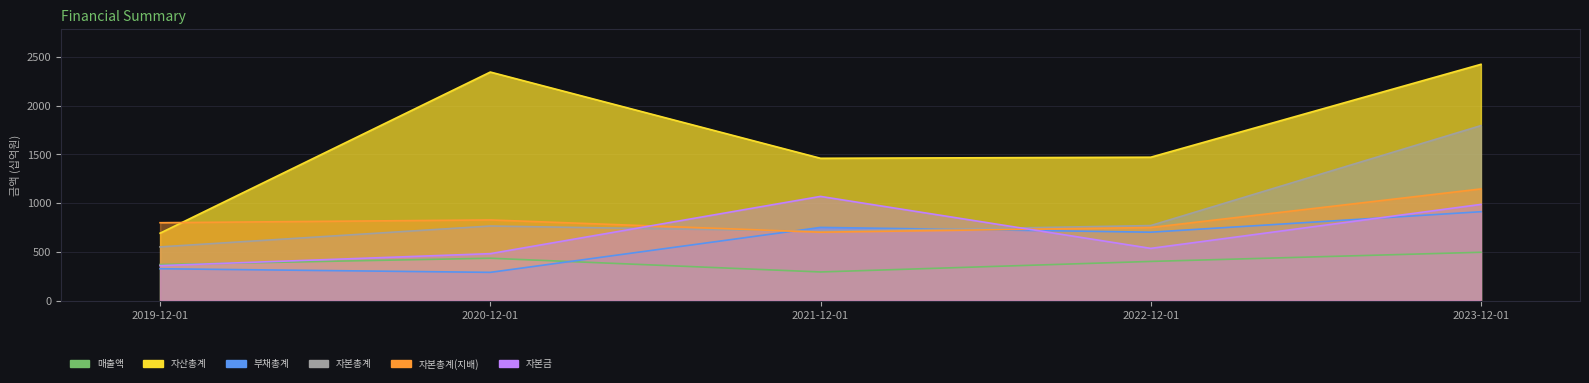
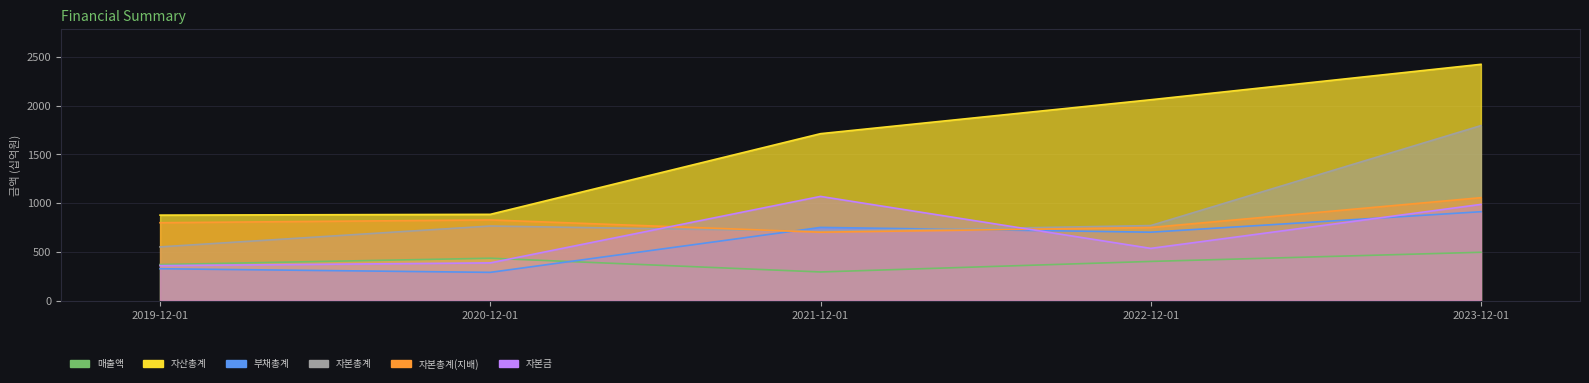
  {
    "매출액": {
      "2020-12-01": 400,
      "2021-12-01": 300,
      "2022-12-01": 400,
      "2023-12-01": 500
    },
    "자산총계": {
-     "2019-12-01": 700,
-     "2020-12-01": 2300,
-     "2021-12-01": 1500,
-     "2022-12-01": 1500,
+     "2019-12-01": 900,
+     "2020-12-01": 900,
+     "2021-12-01": 1700,
+     "2022-12-01": 2100,
      "2023-12-01": 2400
    },
    "부채총계": {
      "2019-12-01": 300,
      "2020-12-01": 300,
      "2021-12-01": 800,
      "2022-12-01": 700,
      "2023-12-01": 900
    },
    "자본총계": {
      "2019-12-01": 600,
      "2020-12-01": 800,
      "2023-12-01": 1800
    },
    "자본총계(지배)": {
      "2019-12-01": 800,
      "2020-12-01": 800,
-     "2023-12-01": 1140
+     "2023-12-01": 1060
    },
    "자본금": {
-     "2020-12-01": 500,
+     "2020-12-01": 400,
      "2021-12-01": 1100,
      "2022-12-01": 500,
      "2023-12-01": 1000
    }
  }
